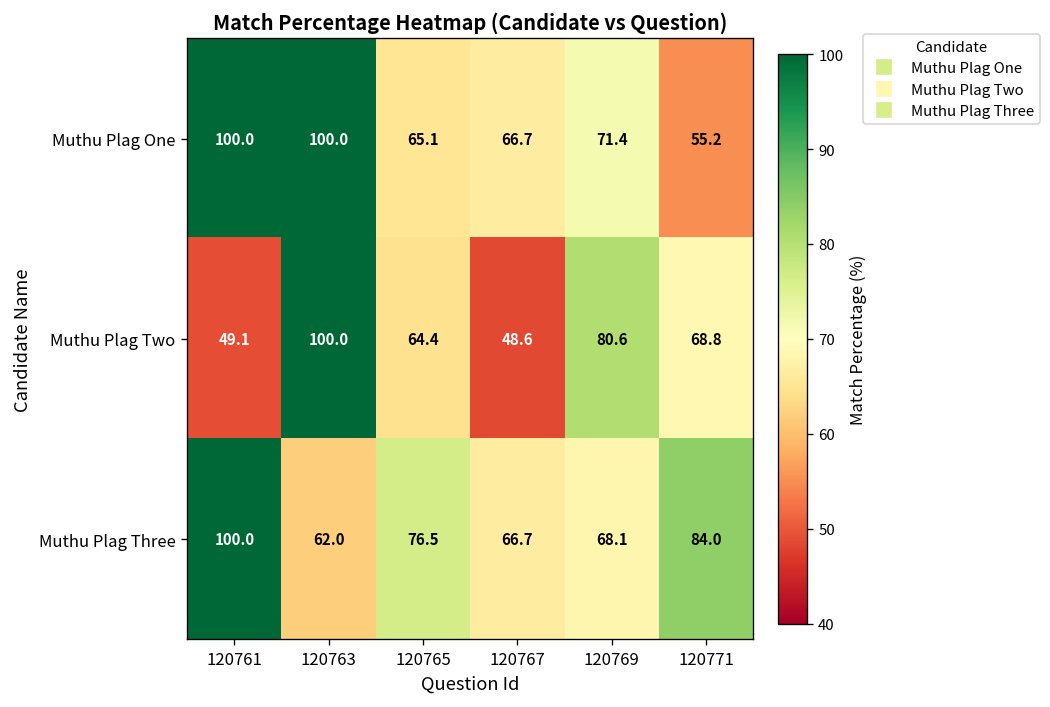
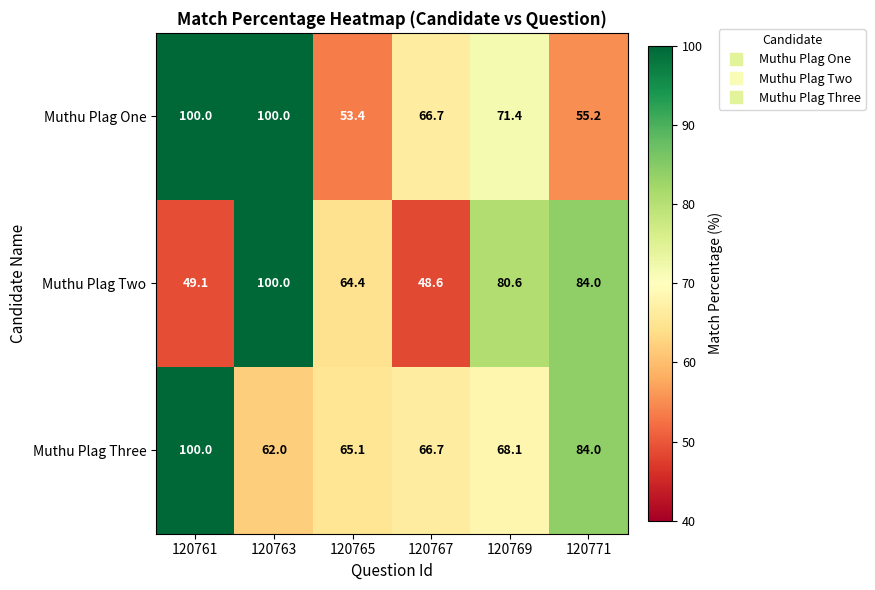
  {
    "Muthu Plag One": {
      "120761": 100.0,
      "120763": 100.0,
-     "120765": 65.1,
+     "120765": 53.4,
      "120767": 66.7,
      "120769": 71.4,
      "120771": 55.2
    },
    "Muthu Plag Two": {
      "120761": 49.1,
      "120763": 100.0,
      "120765": 64.4,
      "120767": 48.6,
      "120769": 80.6,
-     "120771": 68.8
+     "120771": 84.0
    },
    "Muthu Plag Three": {
      "120761": 100.0,
      "120763": 62.0,
-     "120765": 76.5,
+     "120765": 65.1,
      "120767": 66.7,
      "120769": 68.1,
      "120771": 84.0
    }
  }
